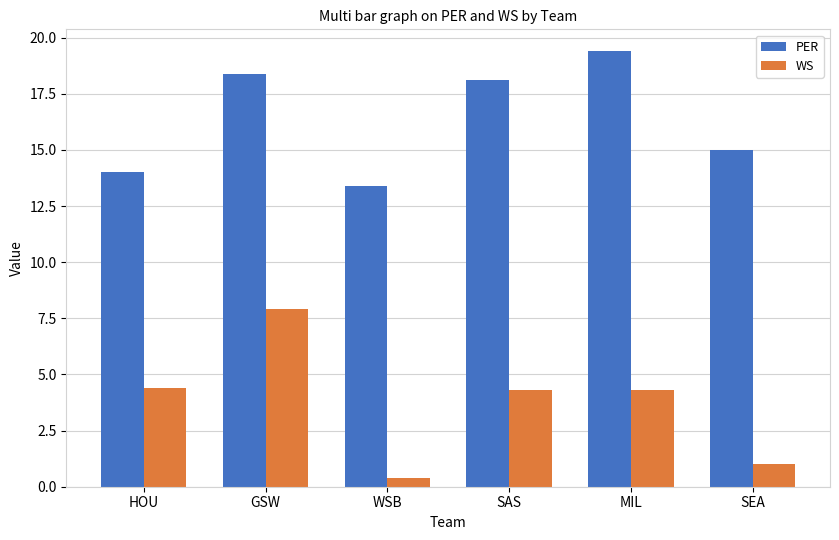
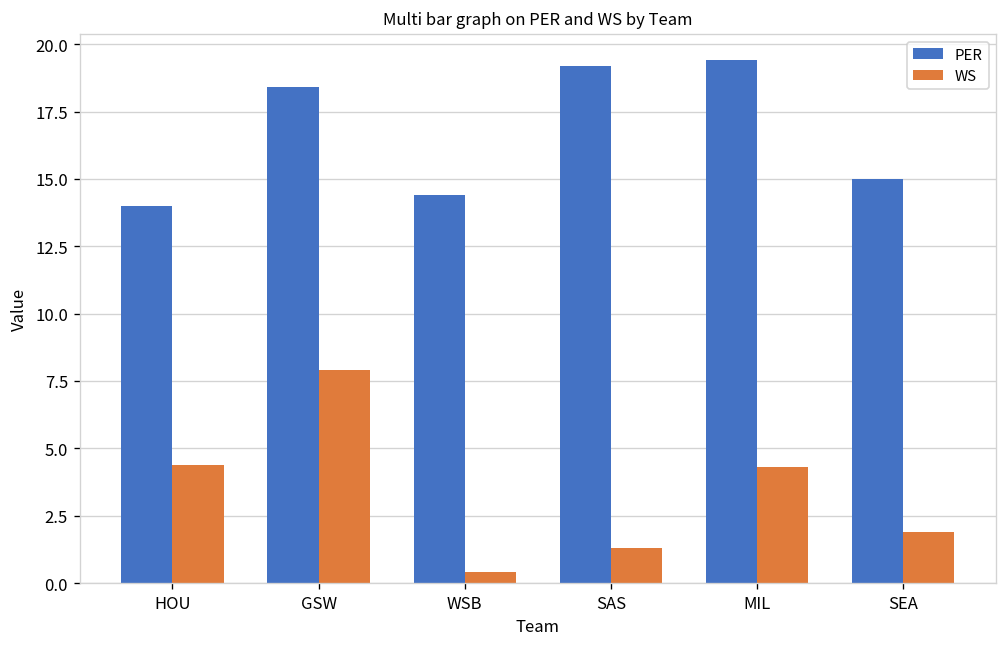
  {
    "PER": {
      "HOU": 14.0,
      "GSW": 18.4,
-     "WSB": 13.4,
-     "SAS": 18.1,
+     "WSB": 14.4,
+     "SAS": 19.2,
      "MIL": 19.4,
      "SEA": 15.0
    },
    "WS": {
      "HOU": 4.4,
      "GSW": 7.9,
      "WSB": 0.4,
-     "SAS": 4.3,
+     "SAS": 1.3,
      "MIL": 4.3,
-     "SEA": 1.0
+     "SEA": 1.9
    }
  }
